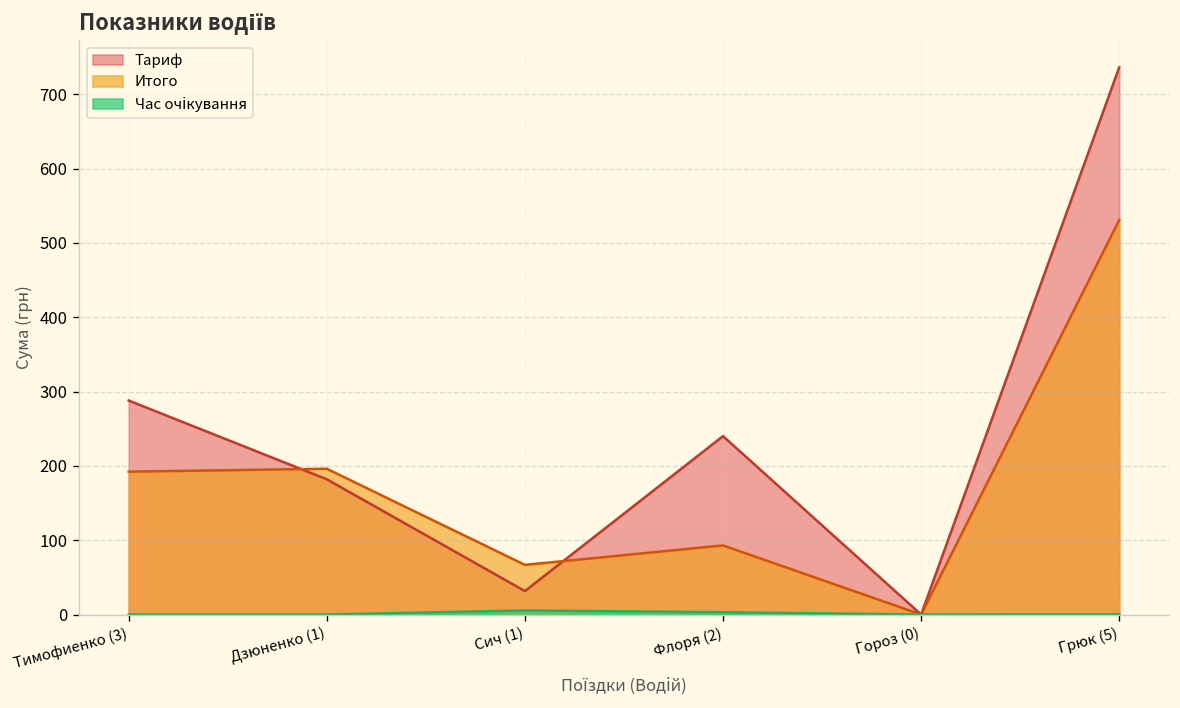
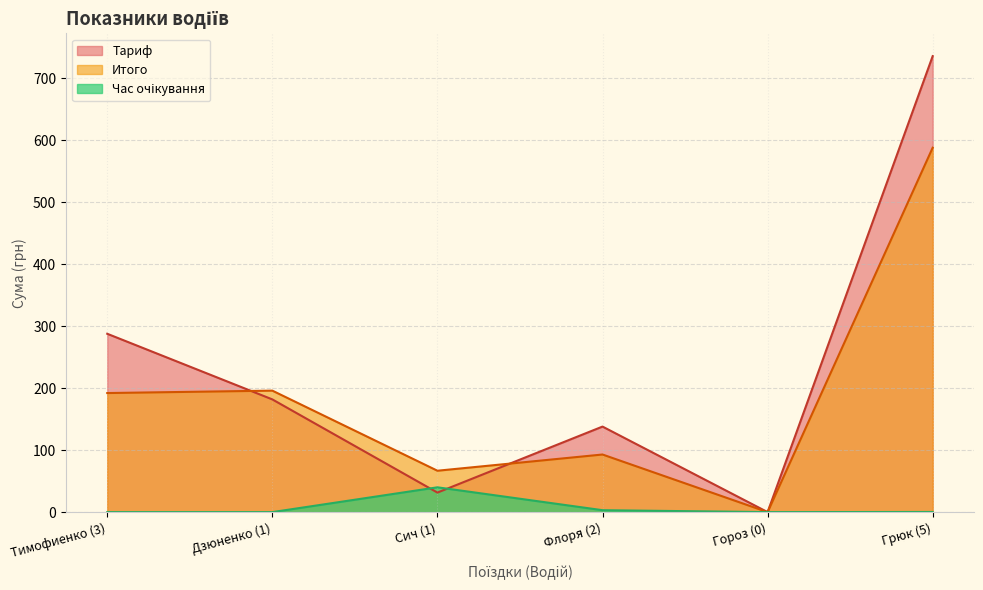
  {
    "Тариф": {
      "Тимофиенко (3)": 290,
      "Дзюненко (1)": 180,
      "Сич (1)": 30,
-     "Флоря (2)": 240,
+     "Флоря (2)": 140,
      "Грюк (5)": 740
    },
    "Итого": {
      "Тимофиенко (3)": 190,
      "Дзюненко (1)": 200,
      "Сич (1)": 70,
      "Флоря (2)": 90,
-     "Грюк (5)": 530
+     "Грюк (5)": 590
    },
    "Час очікування": {
      "Тимофиенко (3)": 0,
      "Дзюненко (1)": 0,
-     "Сич (1)": 10,
+     "Сич (1)": 40,
      "Флоря (2)": 0,
      "Грюк (5)": 0
    }
  }
